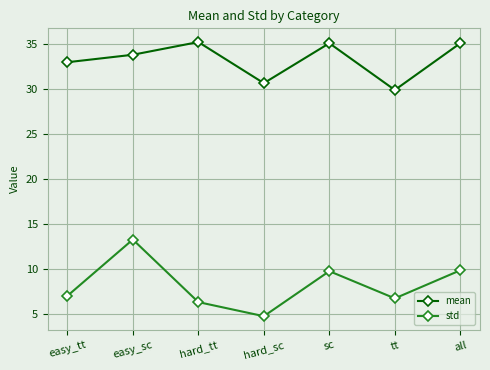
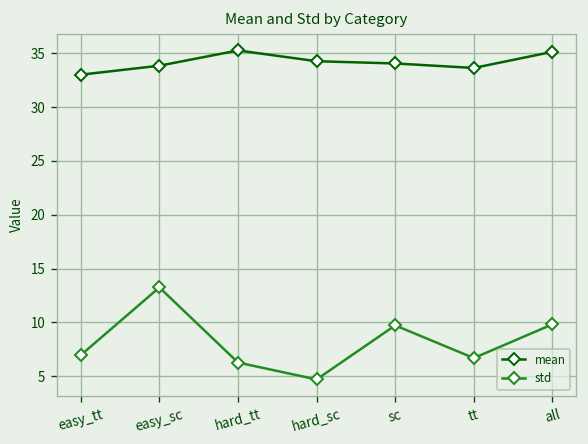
  {
    "mean": {
      "easy_tt": 33,
      "easy_sc": 34,
      "hard_tt": 35,
-     "hard_sc": 31,
-     "sc": 35,
-     "tt": 30,
+     "hard_sc": 34,
+     "sc": 34,
+     "tt": 34,
      "all": 35
    },
    "std": {
      "easy_tt": 7,
      "easy_sc": 13,
      "hard_tt": 6,
      "hard_sc": 5,
      "sc": 10,
      "tt": 7,
      "all": 10
    }
  }
